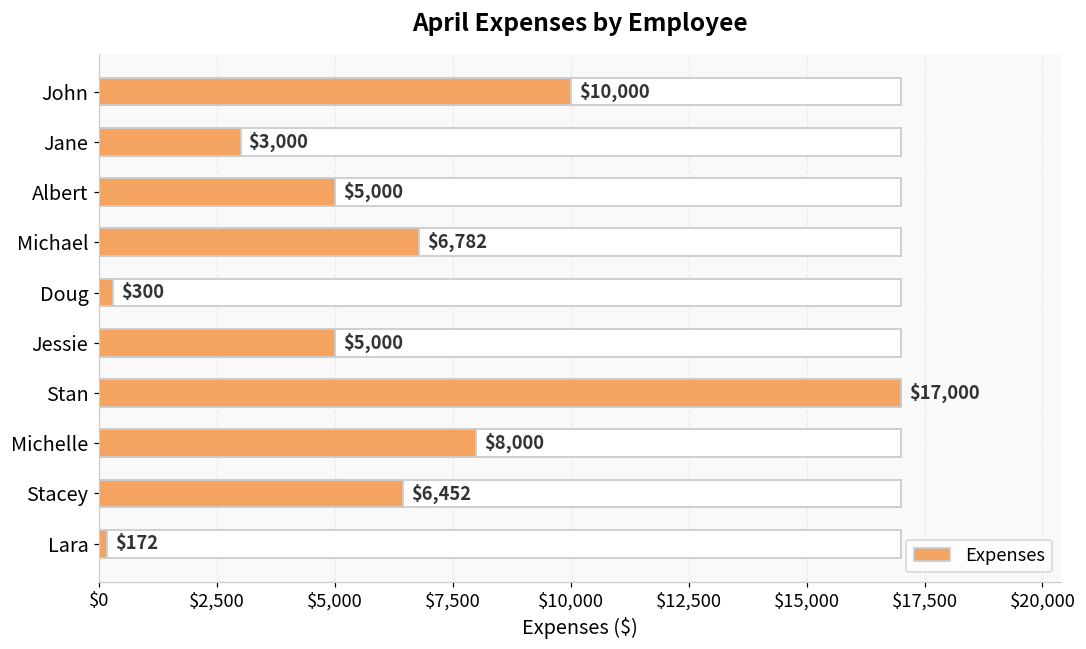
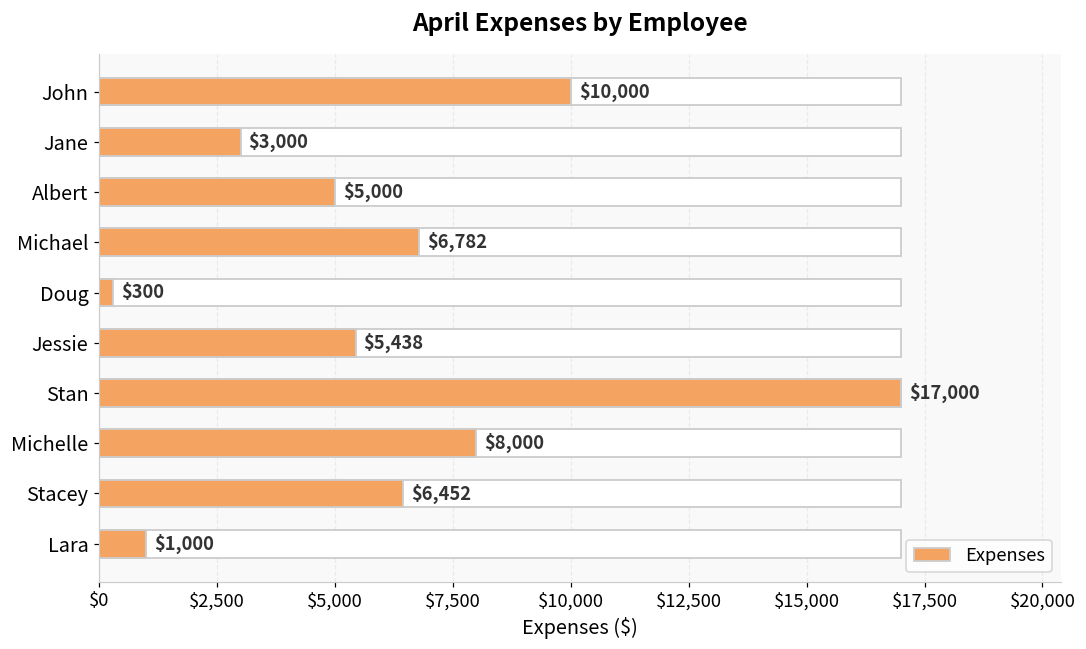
  {
    "Expenses": {
-     "Jessie": "$5,000",
+     "Jessie": "$5,438",
      "Stan": "$17,000",
-     "Lara": "$172"
+     "Lara": "$1,000"
    }
  }
